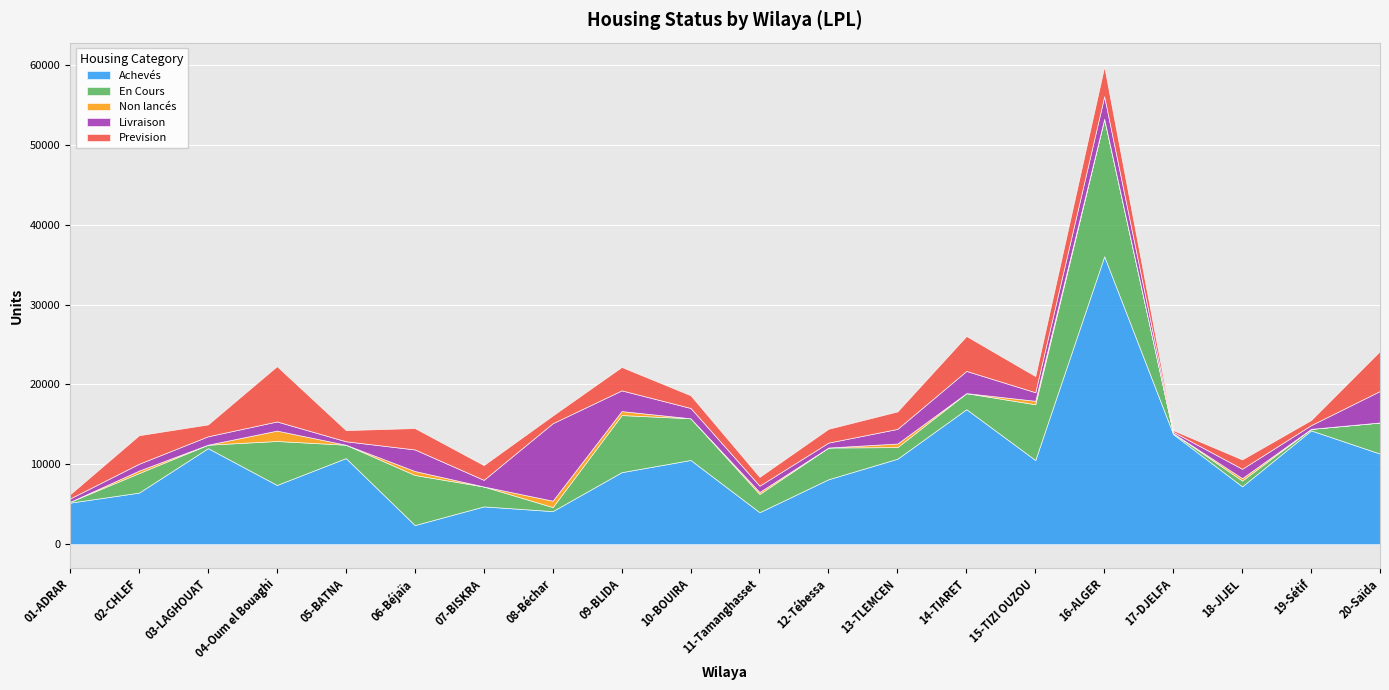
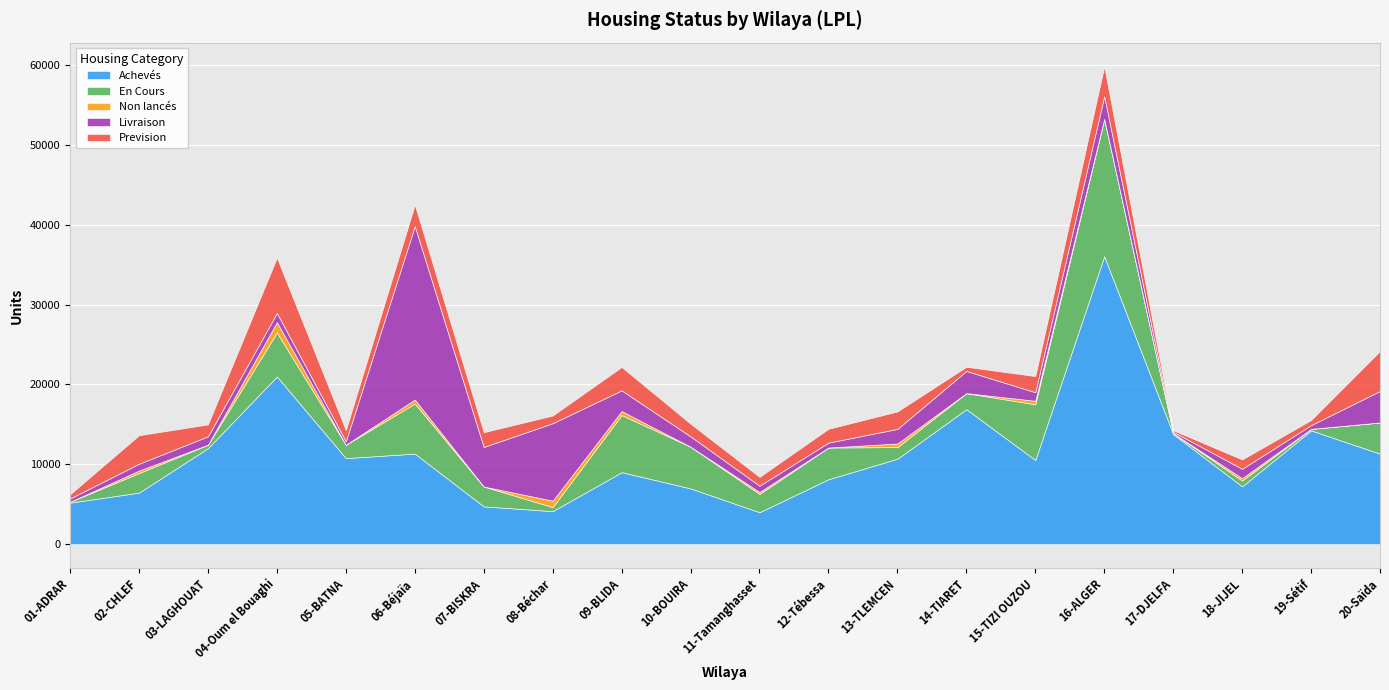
  {
    "Achevés": {
      "02-CHLEF": 6000,
      "03-LAGHOUAT": 12000,
-     "04-Oum el Bouaghi": 7000,
+     "04-Oum el Bouaghi": 21000,
      "05-BATNA": 11000,
-     "06-Béjaïa": 2000,
+     "06-Béjaïa": 11000,
      "07-BISKRA": 5000,
      "08-Béchar": 4000,
      "09-BLIDA": 9000,
-     "10-BOUIRA": 11000,
+     "10-BOUIRA": 7000,
      "11-Tamanghasset": 4000,
      "12-Tébessa": 8000,
      "13-TLEMCEN": 11000,
      "14-TIARET": 17000,
      "15-TIZI OUZOU": 11000,
      "16-ALGER": 36000,
      "18-JIJEL": 7000,
      "20-Saïda": 11000
    },
    "En Cours": {
      "04-Oum el Bouaghi": 6000,
      "06-Béjaïa": 6000,
      "08-Béchar": 1000,
      "09-BLIDA": 7000,
      "13-TLEMCEN": 1000,
      "15-TIZI OUZOU": 7000
    },
    "Non lancés": {
      "04-Oum el Bouaghi": 1000,
      "06-Béjaïa": 1000,
      "08-Béchar": 1000,
      "09-BLIDA": 1000,
      "13-TLEMCEN": 0,
      "15-TIZI OUZOU": 0
    },
    "Livraison": {
      "01-ADRAR": 0,
      "02-CHLEF": 1000,
      "03-LAGHOUAT": 1000,
      "04-Oum el Bouaghi": 1000,
      "05-BATNA": 0,
-     "06-Béjaïa": 3000,
-     "07-BISKRA": 1000,
+     "06-Béjaïa": 22000,
+     "07-BISKRA": 5000,
      "08-Béchar": 10000,
      "09-BLIDA": 3000,
      "10-BOUIRA": 1000,
      "11-Tamanghasset": 1000,
      "12-Tébessa": 1000,
      "13-TLEMCEN": 2000,
      "14-TIARET": 3000,
      "15-TIZI OUZOU": 1000,
      "16-ALGER": 3000,
      "18-JIJEL": 1000,
      "19-Sétif": 0,
      "20-Saïda": 4000
    },
    "Prevision": {
      "01-ADRAR": 1000,
      "02-CHLEF": 4000,
      "03-LAGHOUAT": 1000,
      "04-Oum el Bouaghi": 7000,
      "05-BATNA": 1000,
      "06-Béjaïa": 3000,
      "07-BISKRA": 2000,
      "08-Béchar": 1000,
      "09-BLIDA": 3000,
      "10-BOUIRA": 2000,
      "11-Tamanghasset": 1000,
      "12-Tébessa": 2000,
      "13-TLEMCEN": 2000,
-     "14-TIARET": 4000,
+     "14-TIARET": 1000,
      "15-TIZI OUZOU": 2000,
      "16-ALGER": 4000,
      "18-JIJEL": 1000,
      "19-Sétif": 1000,
      "20-Saïda": 5000
    }
  }
